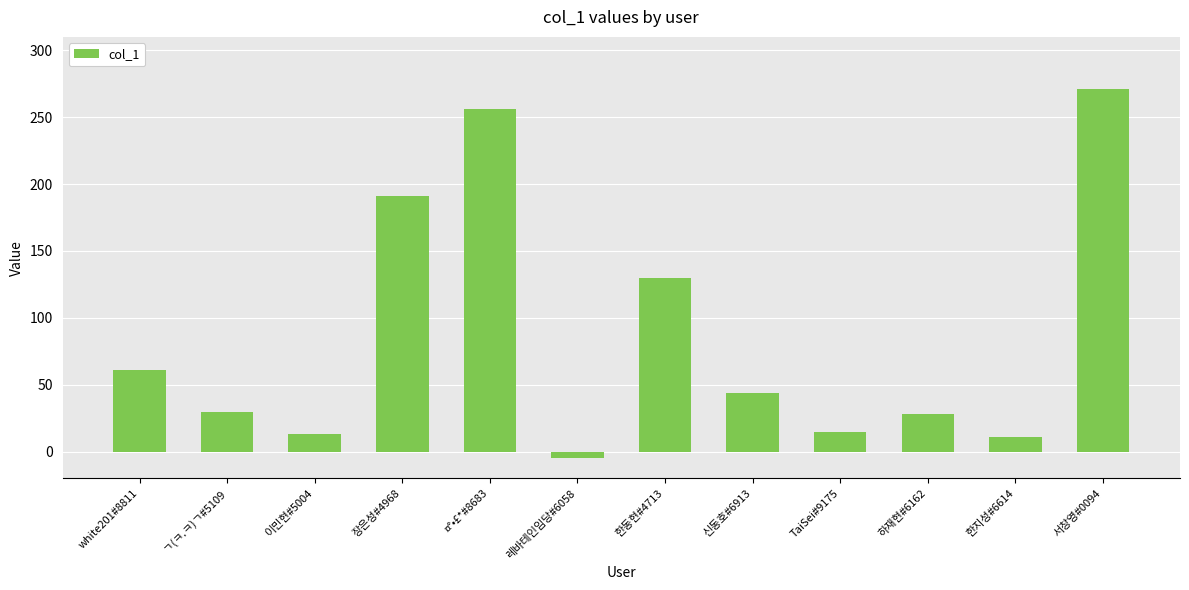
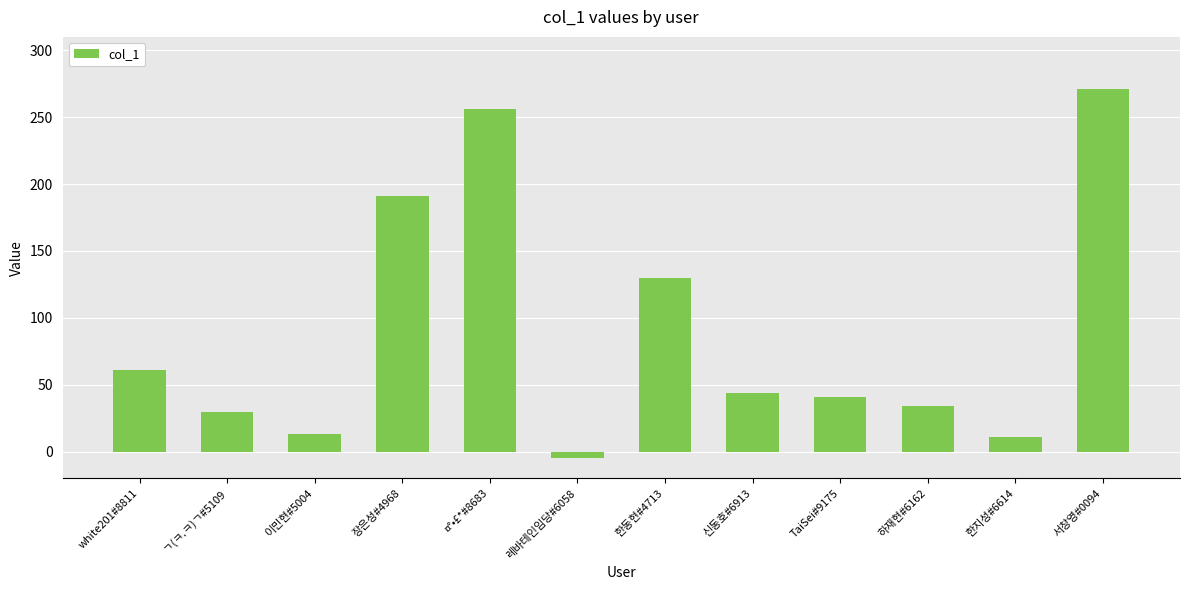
  {
    "white201#8811": 61,
    "ㄱ(ㅋ.ㅋ)ㄱ#5109": 30,
    "이민현#5004": 13,
    "장은성#4968": 191,
    "¤°•£*#8683": 256,
    "레바테인임당#6058": -5,
    "한동현#4713": 130,
    "신동호#6913": 44,
-   "TaiSei#9175": 15,
-   "하재현#6162": 28,
+   "TaiSei#9175": 41,
+   "하재현#6162": 34,
    "한지성#6614": 11,
    "서창영#0094": 271
  }
